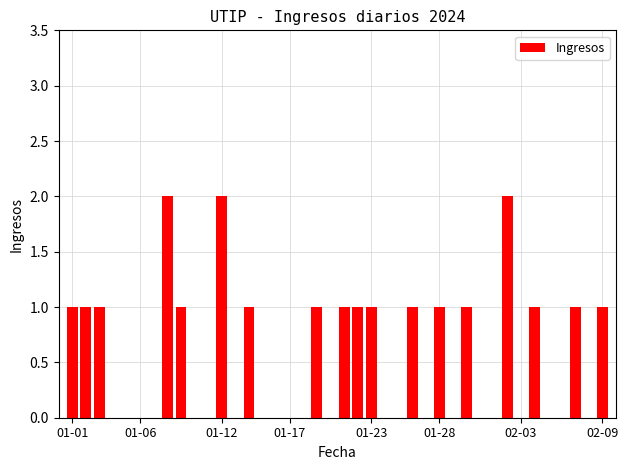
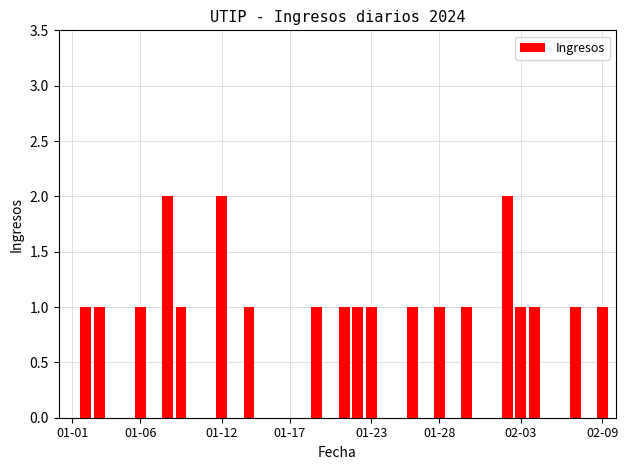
  {
-   "01-01": 1,
-   "01-06": 0,
+   "01-01": 0,
+   "01-06": 1,
    "01-12": 2,
    "01-17": 0,
    "01-23": 1,
    "01-28": 1,
-   "02-03": 0,
+   "02-03": 1,
    "02-09": 1
  }
